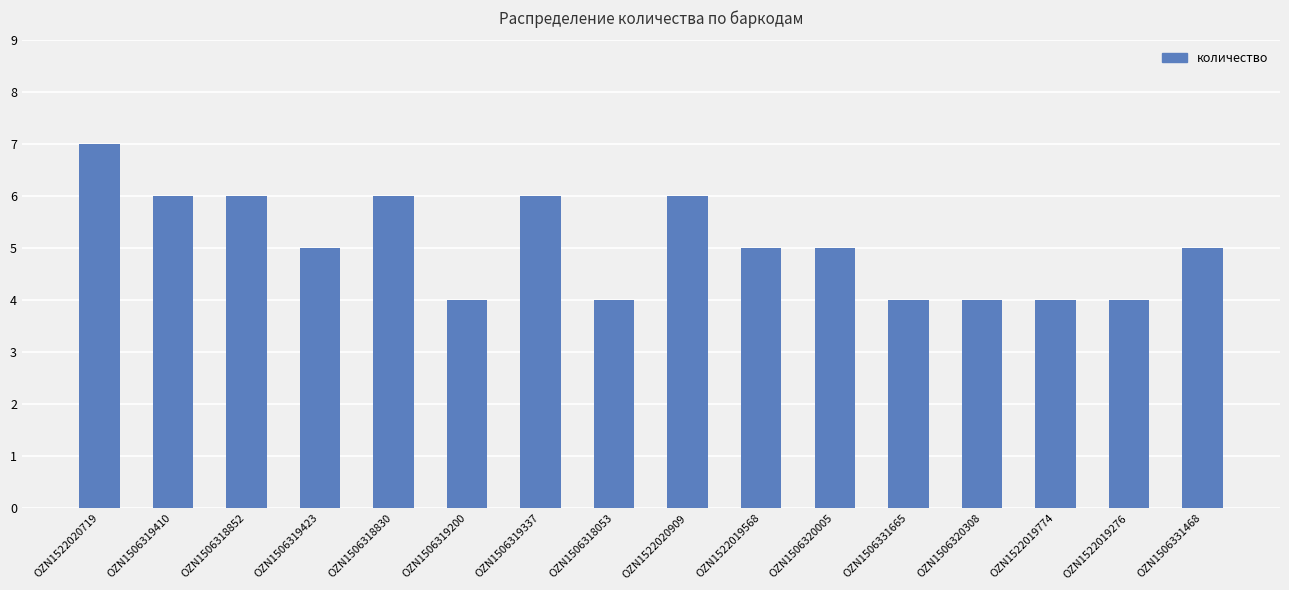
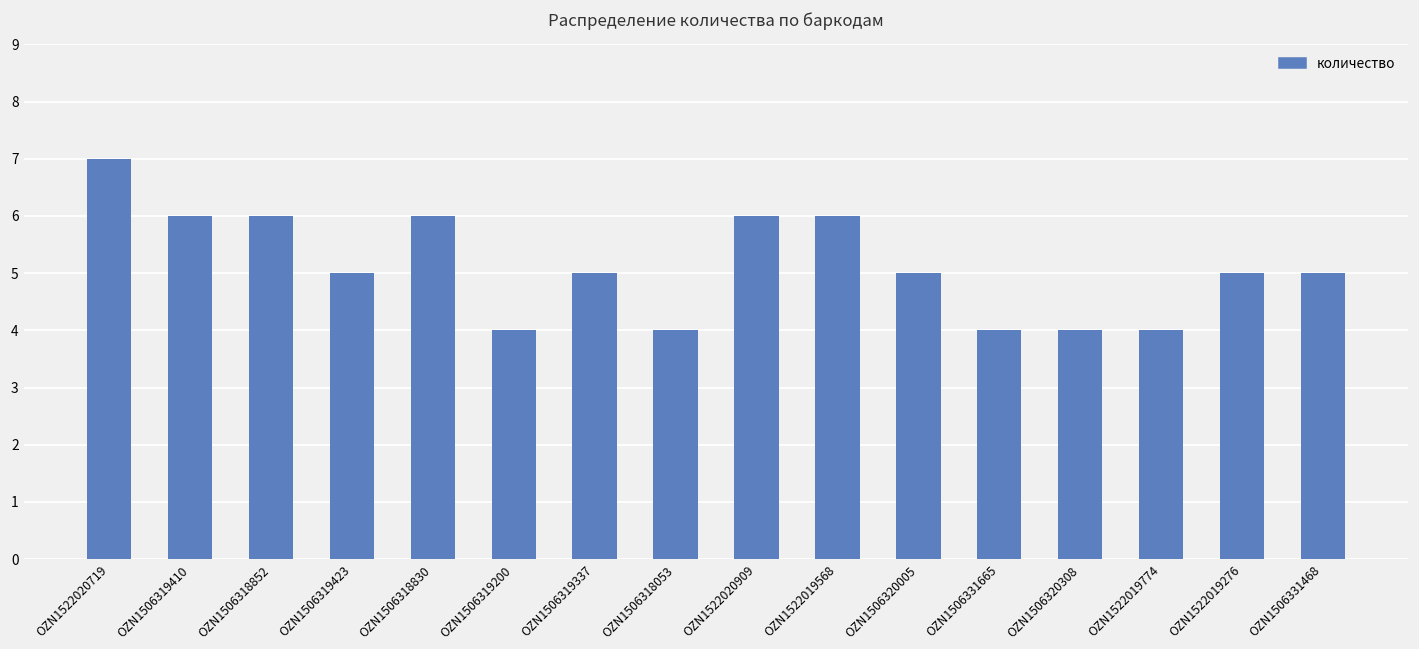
  {
    "OZN1522020719": 7,
    "OZN1506319410": 6,
    "OZN1506318852": 6,
    "OZN1506319423": 5,
    "OZN1506318830": 6,
    "OZN1506319200": 4,
-   "OZN1506319337": 6,
+   "OZN1506319337": 5,
    "OZN1506318053": 4,
    "OZN1522020909": 6,
-   "OZN1522019568": 5,
+   "OZN1522019568": 6,
    "OZN1506320005": 5,
    "OZN1506331665": 4,
    "OZN1506320308": 4,
    "OZN1522019774": 4,
-   "OZN1522019276": 4,
+   "OZN1522019276": 5,
    "OZN1506331468": 5
  }
